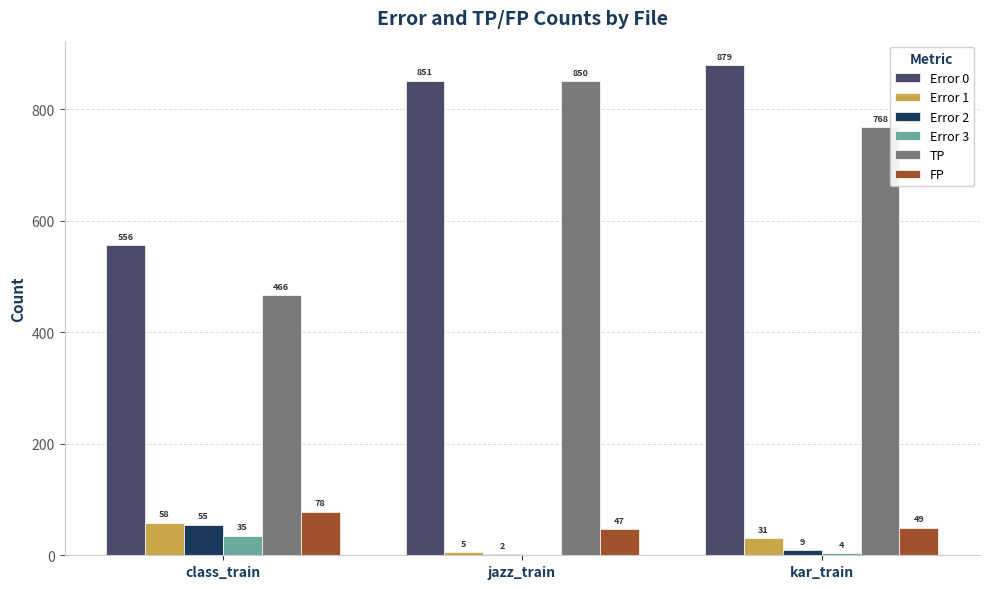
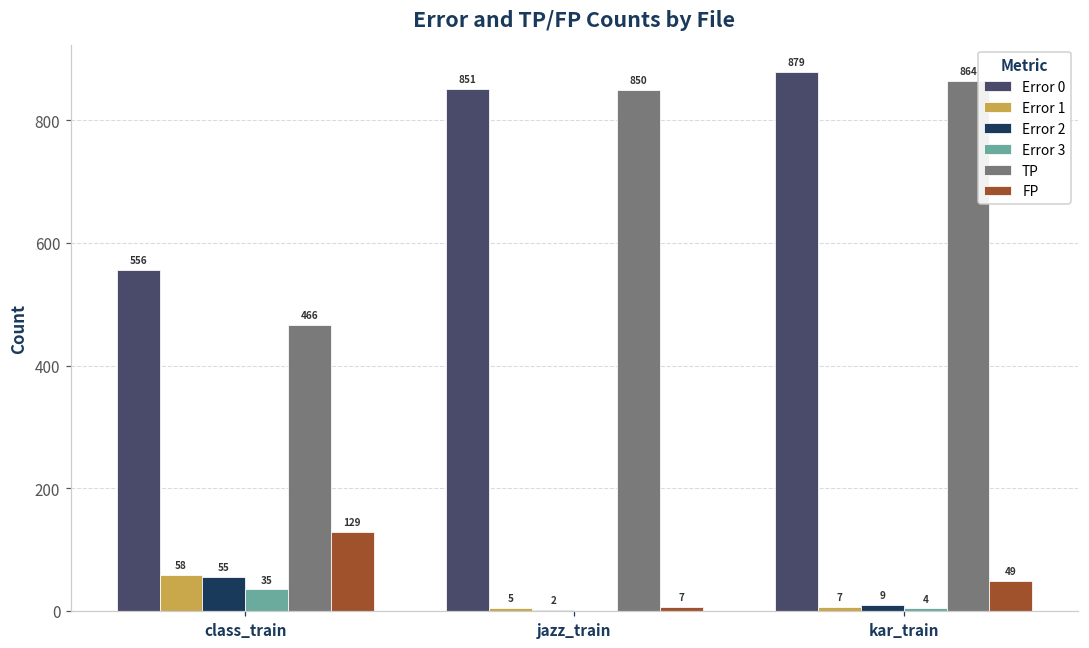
  {
    "Error 1": {
      "class_train": 58,
      "jazz_train": 5,
-     "kar_train": 31
+     "kar_train": 7
    },
    "Error 3": {
      "class_train": 35,
      "kar_train": 4
    },
    "TP": {
      "class_train": 466,
      "jazz_train": 850,
-     "kar_train": 768
+     "kar_train": 864
    },
    "FP": {
-     "class_train": 78,
-     "jazz_train": 47,
+     "class_train": 129,
+     "jazz_train": 7,
      "kar_train": 49
    }
  }
